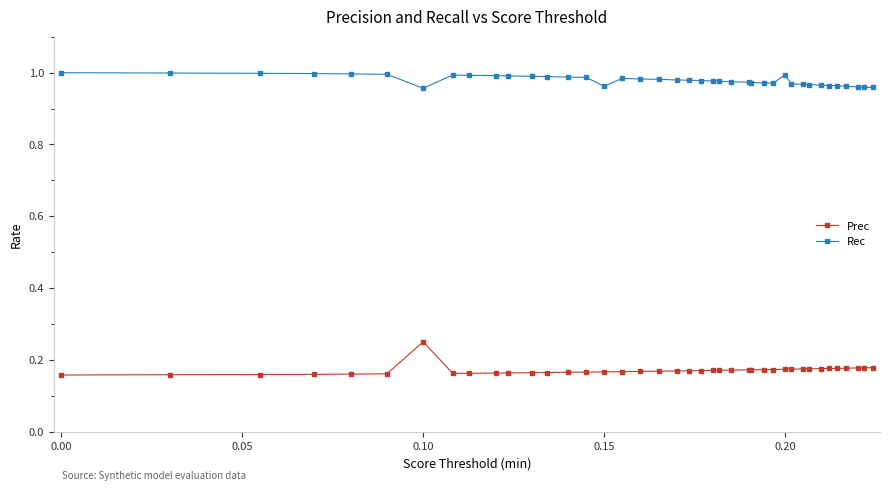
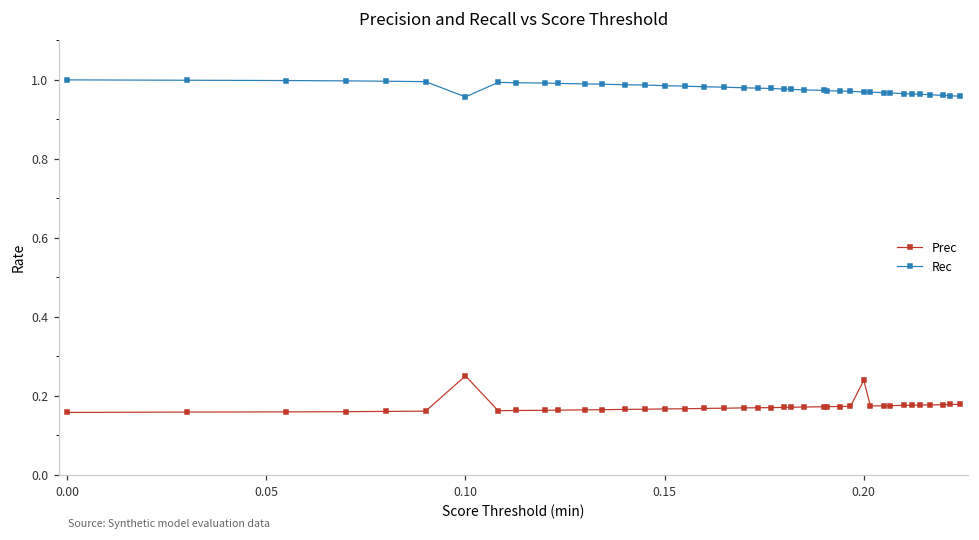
  {
    "Prec": {
      "0.00": 0.16,
      "0.10": 0.25,
      "0.15": 0.17,
-     "0.20": 0.17
+     "0.20": 0.24
    },
    "Rec": {
      "0.00": 1.00,
      "0.10": 0.96,
-     "0.15": 0.96,
-     "0.20": 0.99
+     "0.15": 0.99,
+     "0.20": 0.97
    }
  }
